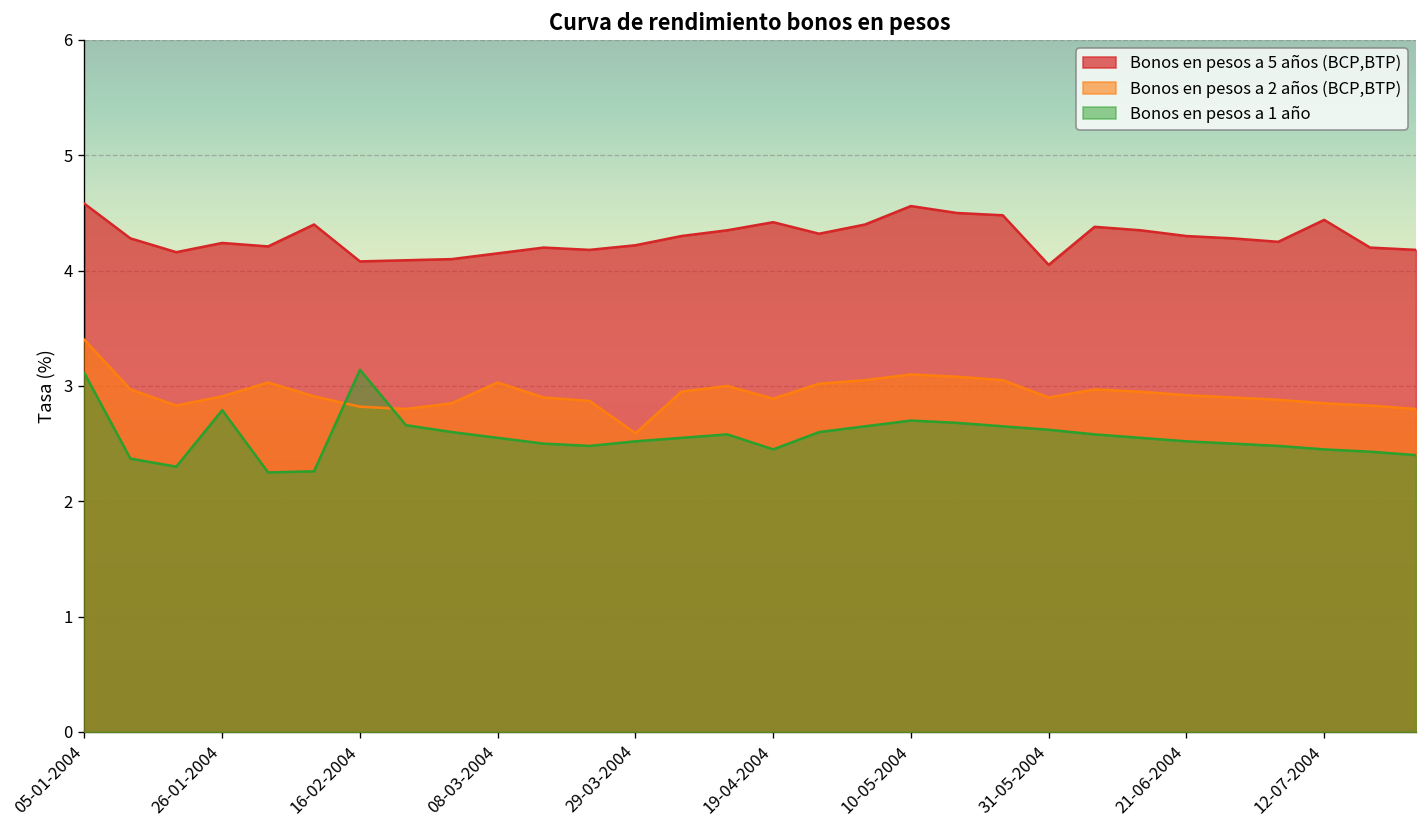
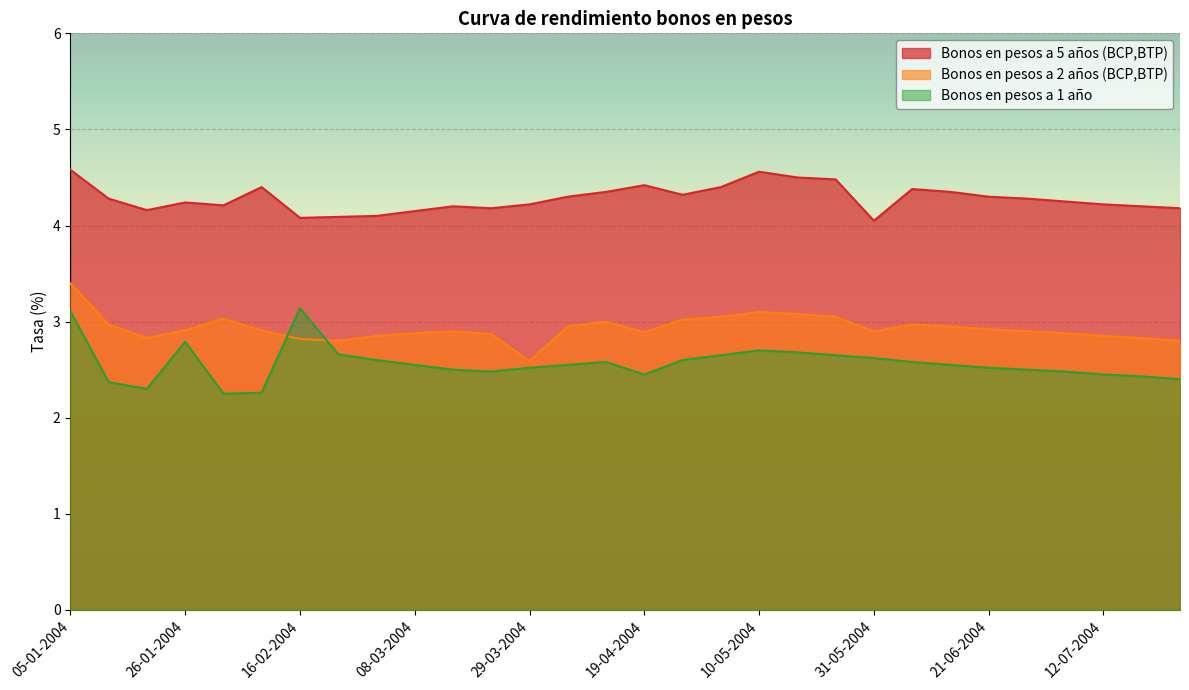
  {
    "Bonos en pesos a 5 años (BCP,BTP)": {
      "05-01-2004": 4.6,
      "26-01-2004": 4.2,
      "16-02-2004": 4.1,
      "08-03-2004": 4.2,
      "29-03-2004": 4.2,
      "19-04-2004": 4.4,
      "10-05-2004": 4.6,
      "31-05-2004": 4.1,
      "21-06-2004": 4.3,
-     "12-07-2004": 4.4
+     "12-07-2004": 4.2
    },
    "Bonos en pesos a 2 años (BCP,BTP)": {
      "05-01-2004": 3.4,
      "26-01-2004": 2.9,
      "16-02-2004": 2.8,
-     "08-03-2004": 3.0,
+     "08-03-2004": 2.9,
      "29-03-2004": 2.6,
      "19-04-2004": 2.9,
      "10-05-2004": 3.1,
      "31-05-2004": 2.9,
      "21-06-2004": 2.9,
      "12-07-2004": 2.9
    },
    "Bonos en pesos a 1 año": {
      "05-01-2004": 3.1,
      "26-01-2004": 2.8,
      "16-02-2004": 3.1,
      "08-03-2004": 2.6,
      "29-03-2004": 2.5,
      "19-04-2004": 2.5,
      "10-05-2004": 2.7,
      "31-05-2004": 2.6,
      "21-06-2004": 2.5,
      "12-07-2004": 2.5
    }
  }
